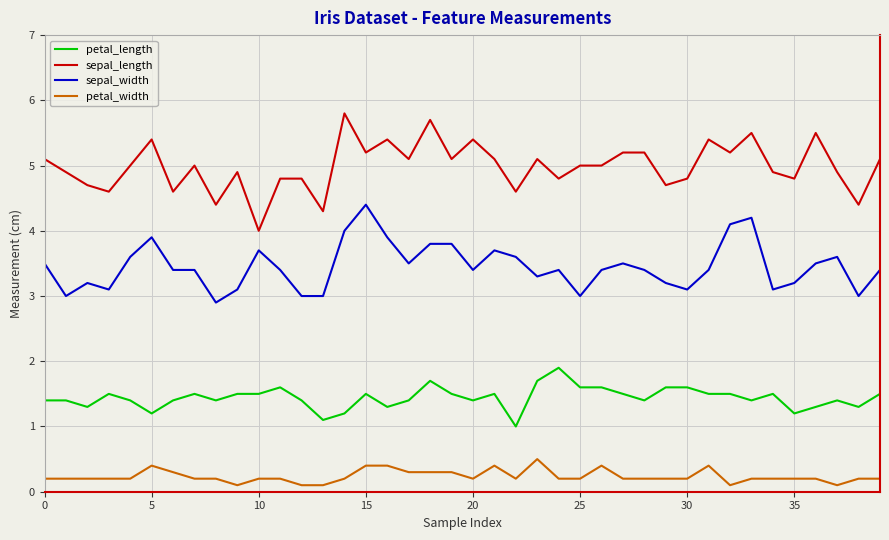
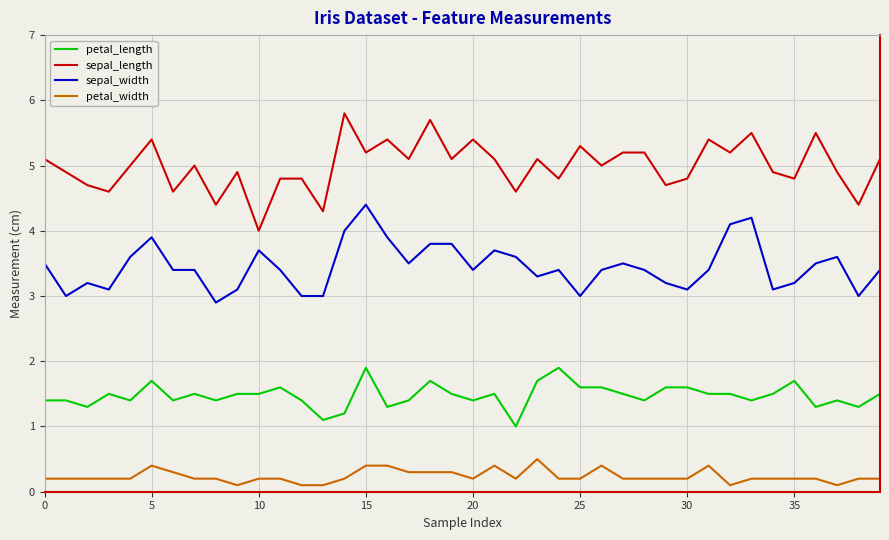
  {
    "petal_length": {
      "0": 1.4,
-     "5": 1.2,
+     "5": 1.7,
      "10": 1.5,
-     "15": 1.5,
+     "15": 1.9,
      "20": 1.4,
      "25": 1.6,
      "30": 1.6,
-     "35": 1.2
+     "35": 1.7
    },
    "sepal_length": {
      "0": 5.1,
      "5": 5.4,
      "10": 4.0,
      "15": 5.2,
      "20": 5.4,
-     "25": 5.0,
+     "25": 5.3,
      "30": 4.8,
      "35": 4.8
    },
    "sepal_width": {
      "0": 3.5,
      "5": 3.9,
      "10": 3.7,
      "15": 4.4,
      "20": 3.4,
      "25": 3.0,
      "30": 3.1,
      "35": 3.2
    },
    "petal_width": {
      "0": 0.2,
      "5": 0.4,
      "10": 0.2,
      "15": 0.4,
      "20": 0.2,
      "25": 0.2,
      "30": 0.2,
      "35": 0.2
    }
  }
